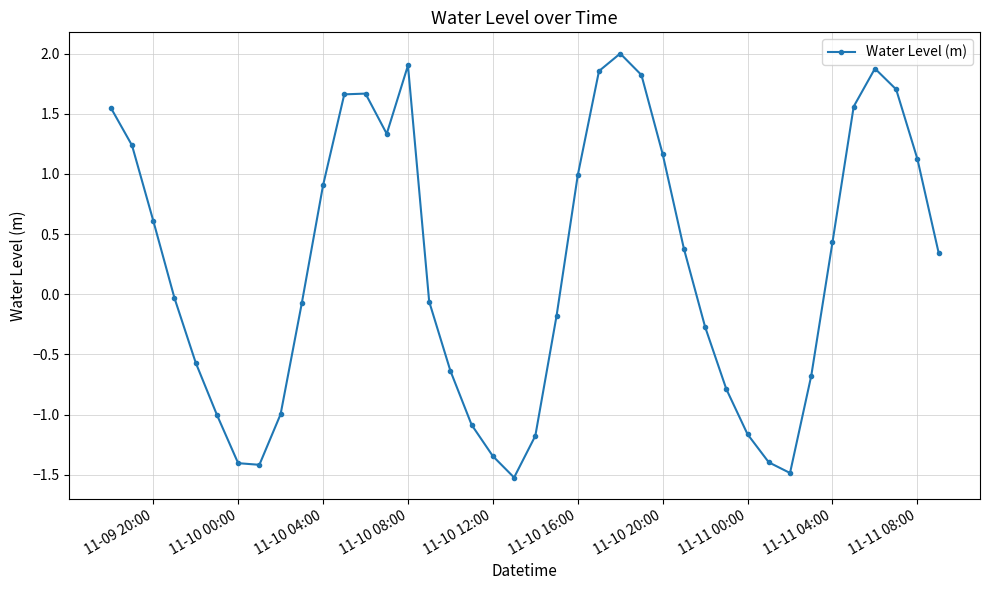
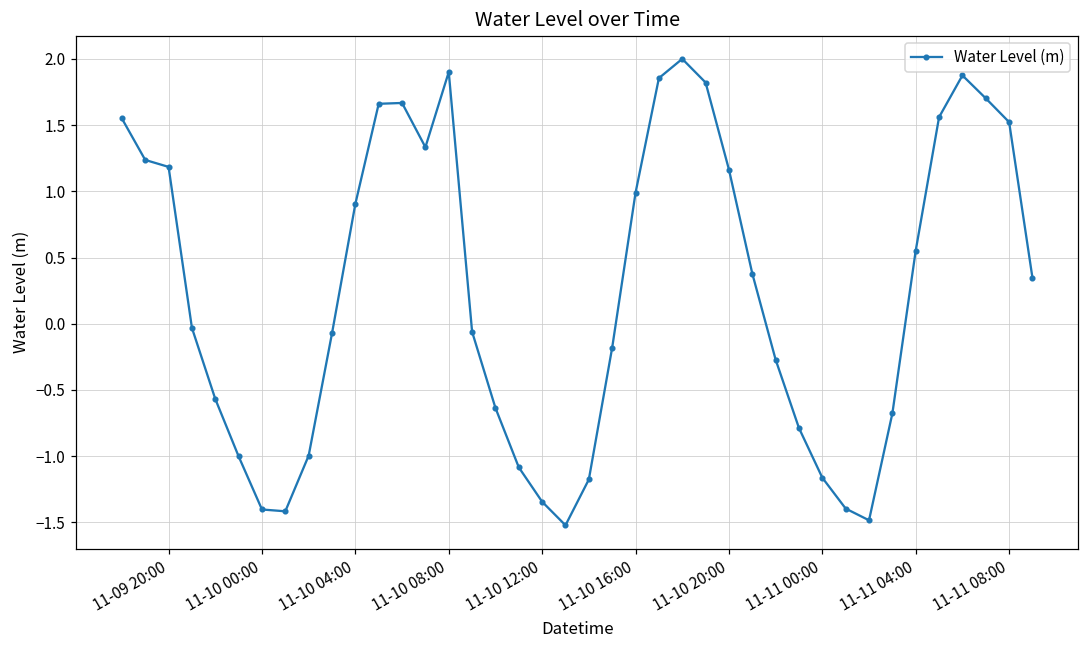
  {
-   "11-09 20:00": 0.61,
+   "11-09 20:00": 1.18,
    "11-10 00:00": -1.40,
    "11-10 04:00": 0.91,
    "11-10 08:00": 1.90,
    "11-10 12:00": -1.34,
    "11-10 16:00": 0.99,
    "11-10 20:00": 1.16,
    "11-11 00:00": -1.16,
-   "11-11 04:00": 0.43,
-   "11-11 08:00": 1.12
+   "11-11 04:00": 0.55,
+   "11-11 08:00": 1.52
  }
